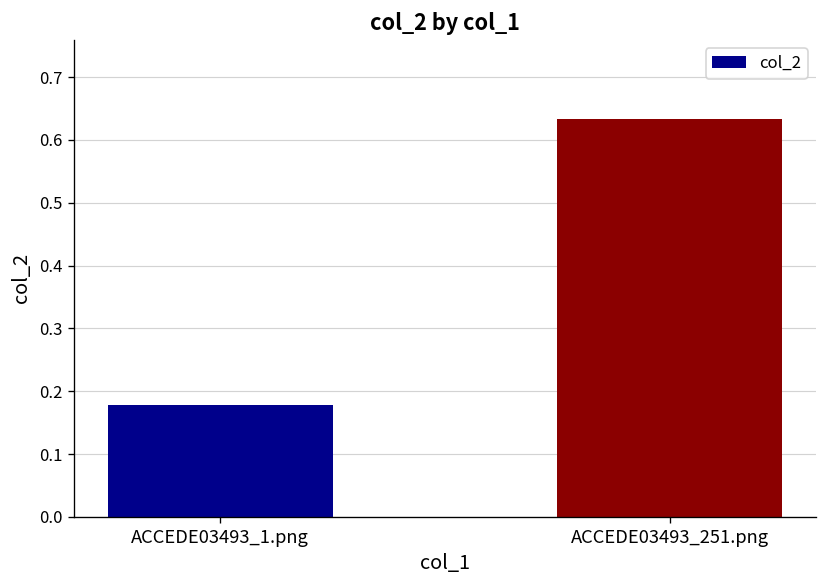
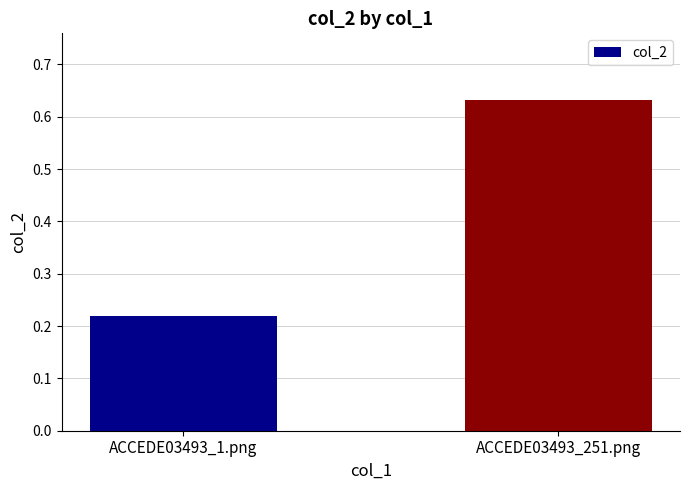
  {
-   "ACCEDE03493_1.png": 0.18,
+   "ACCEDE03493_1.png": 0.22,
    "ACCEDE03493_251.png": 0.63
  }
